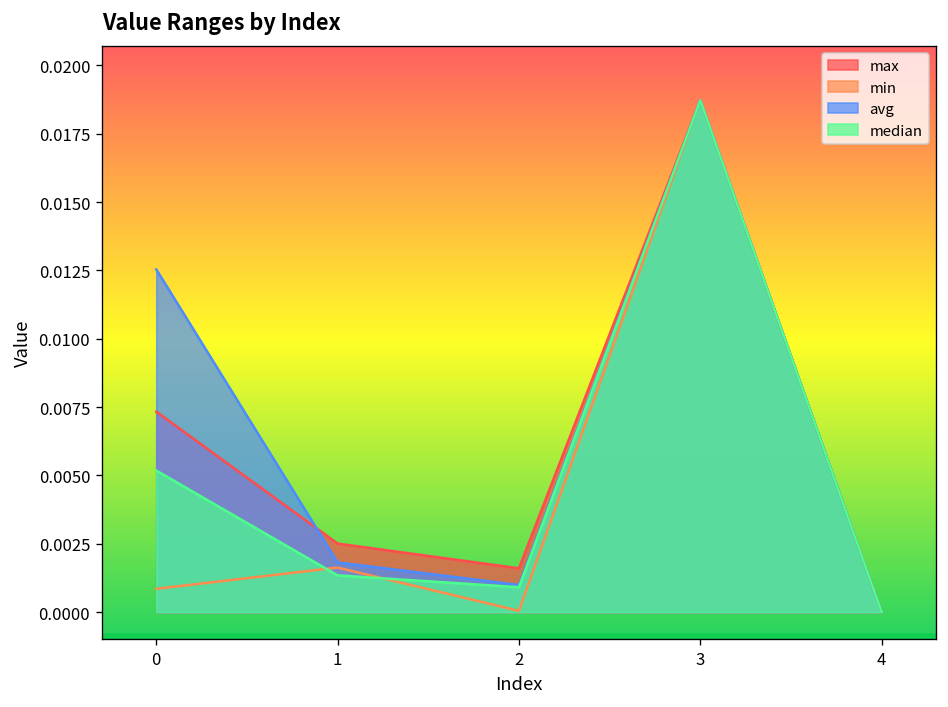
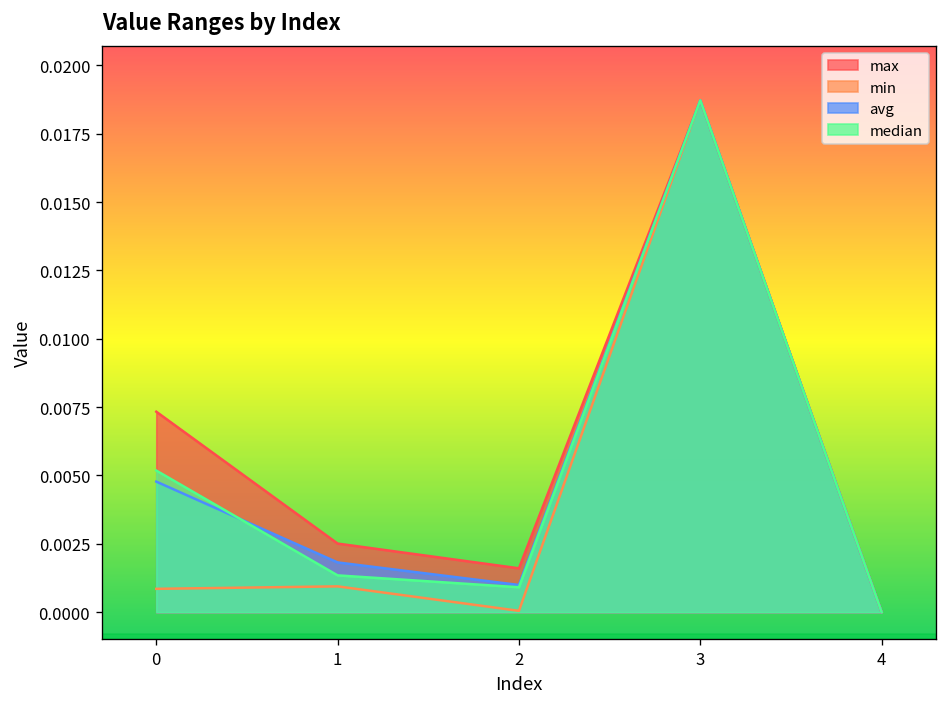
  {
    "max": {
      "0": 0.0073,
      "1": 0.0025,
      "2": 0.0016
    },
    "min": {
      "0": 0.0009,
-     "1": 0.0016,
+     "1": 0.0009,
      "2": 0.0000
    },
    "avg": {
-     "0": 0.0125,
+     "0": 0.0048,
      "1": 0.0018
    },
    "median": {
      "0": 0.0052,
      "1": 0.0013
    }
  }
